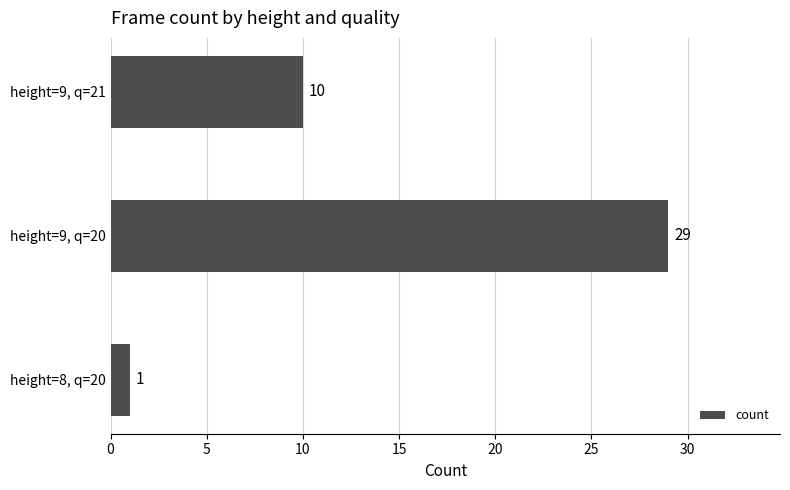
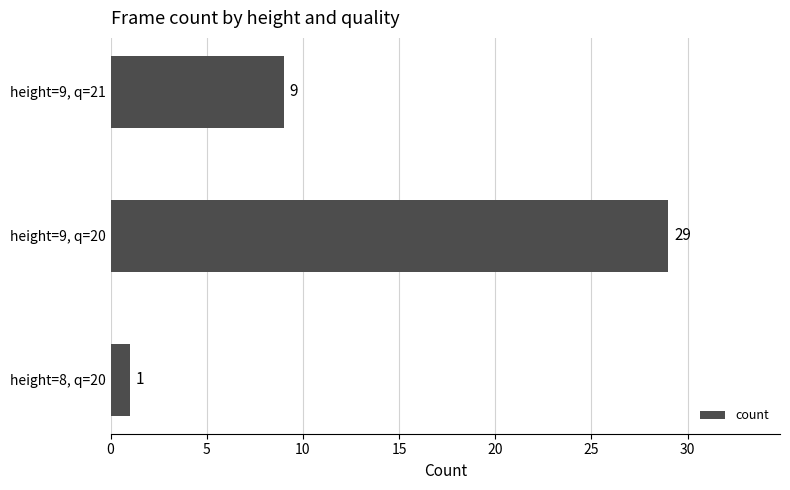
  {
-   "height=9, q=21": 10,
+   "height=9, q=21": 9,
    "height=9, q=20": 29,
    "height=8, q=20": 1
  }
